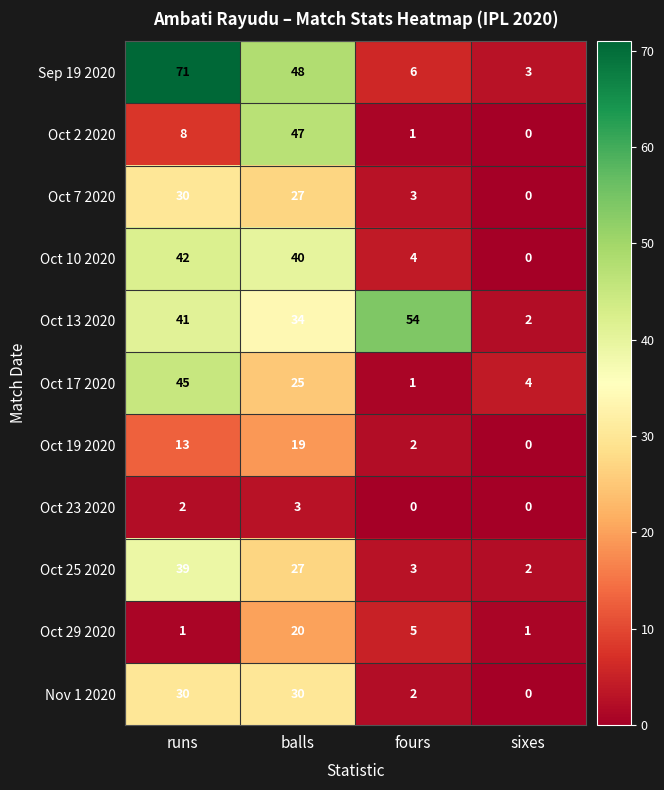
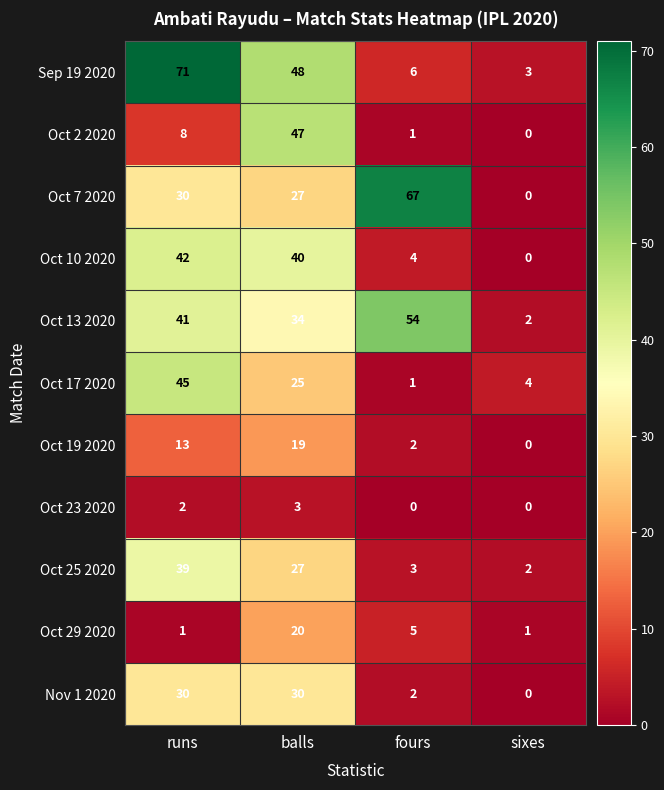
  {
    "Sep 19 2020": {
      "runs": 71,
      "balls": 48,
      "fours": 6,
      "sixes": 3
    },
    "Oct 2 2020": {
      "runs": 8,
      "balls": 47,
      "fours": 1,
      "sixes": 0
    },
    "Oct 7 2020": {
      "runs": 30,
      "balls": 27,
-     "fours": 3,
+     "fours": 67,
      "sixes": 0
    },
    "Oct 10 2020": {
      "runs": 42,
      "balls": 40,
      "fours": 4,
      "sixes": 0
    },
    "Oct 13 2020": {
      "runs": 41,
      "balls": 34,
      "fours": 54,
      "sixes": 2
    },
    "Oct 17 2020": {
      "runs": 45,
      "balls": 25,
      "fours": 1,
      "sixes": 4
    },
    "Oct 19 2020": {
      "runs": 13,
      "balls": 19,
      "fours": 2,
      "sixes": 0
    },
    "Oct 23 2020": {
      "runs": 2,
      "balls": 3,
      "fours": 0,
      "sixes": 0
    },
    "Oct 25 2020": {
      "runs": 39,
      "balls": 27,
      "fours": 3,
      "sixes": 2
    },
    "Oct 29 2020": {
      "runs": 1,
      "balls": 20,
      "fours": 5,
      "sixes": 1
    },
    "Nov 1 2020": {
      "runs": 30,
      "balls": 30,
      "fours": 2,
      "sixes": 0
    }
  }
